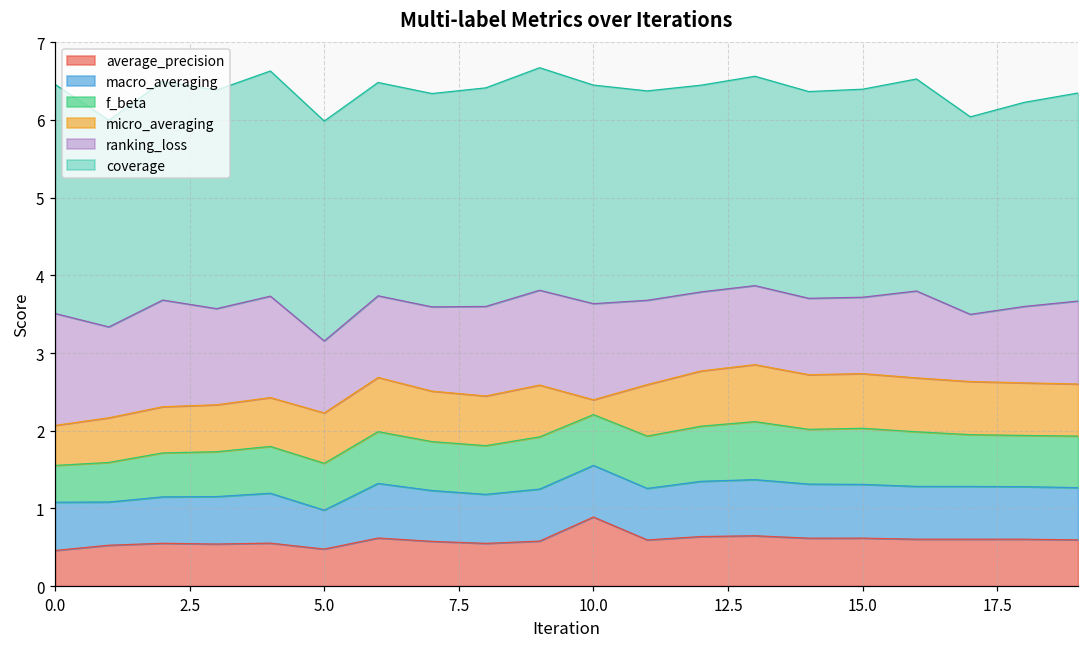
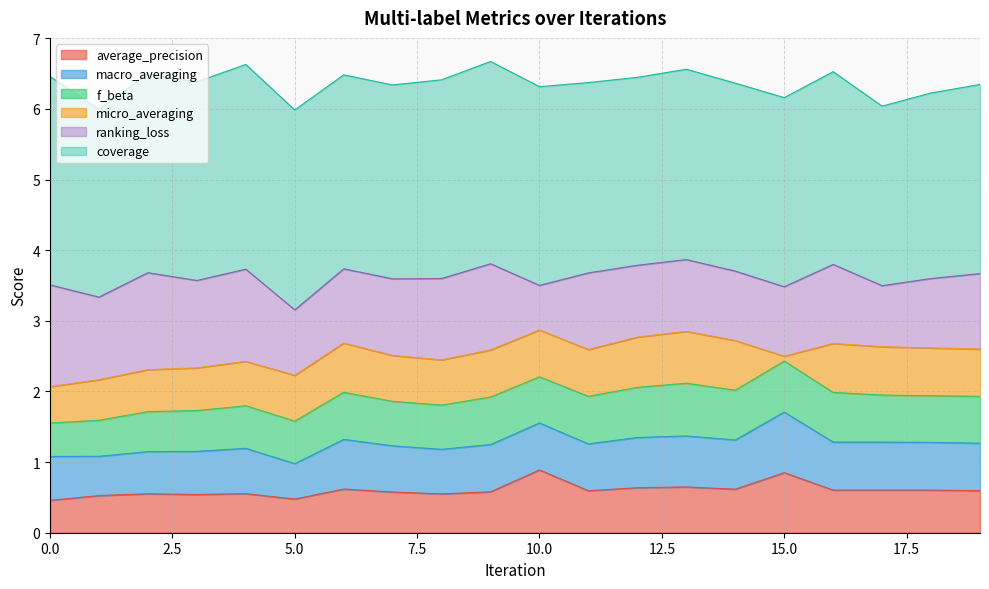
  {
    "average_precision": {
      "0.0": 0.5,
      "5.0": 0.5,
      "10.0": 0.9,
-     "15.0": 0.6
+     "15.0": 0.9
    },
    "macro_averaging": {
      "0.0": 0.6,
      "5.0": 0.5,
      "10.0": 0.7,
-     "15.0": 0.7
+     "15.0": 0.9
    },
    "micro_averaging": {
      "0.0": 0.5,
      "5.0": 0.6,
-     "10.0": 0.2,
-     "15.0": 0.7
+     "10.0": 0.7,
+     "15.0": 0.1
    },
    "ranking_loss": {
      "0.0": 1.4,
      "5.0": 0.9,
-     "10.0": 1.2,
+     "10.0": 0.6,
      "15.0": 1.0
    }
  }
